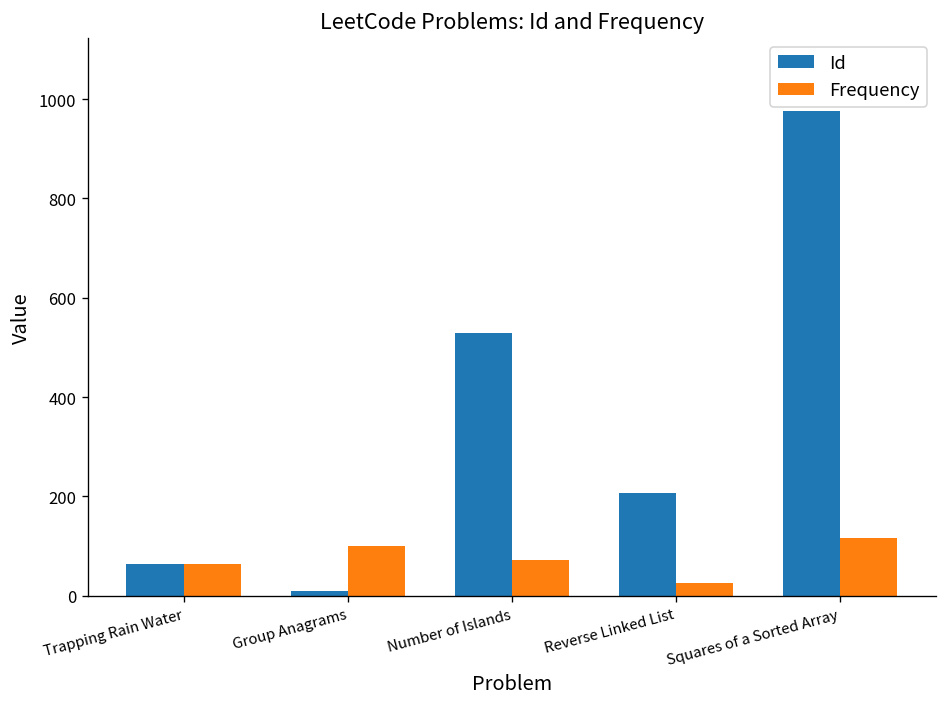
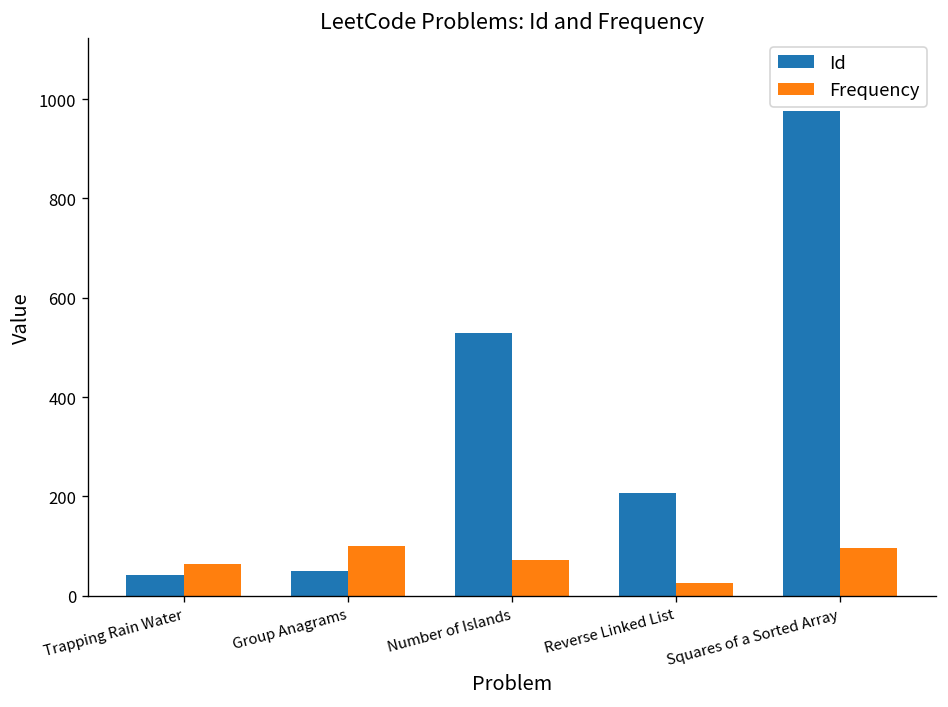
  {
    "Id": {
-     "Trapping Rain Water": 60,
-     "Group Anagrams": 10,
+     "Trapping Rain Water": 40,
+     "Group Anagrams": 50,
      "Number of Islands": 530,
      "Reverse Linked List": 210,
      "Squares of a Sorted Array": 980
    },
    "Frequency": {
      "Trapping Rain Water": 60,
      "Group Anagrams": 100,
      "Number of Islands": 70,
      "Reverse Linked List": 20,
-     "Squares of a Sorted Array": 120
+     "Squares of a Sorted Array": 100
    }
  }
